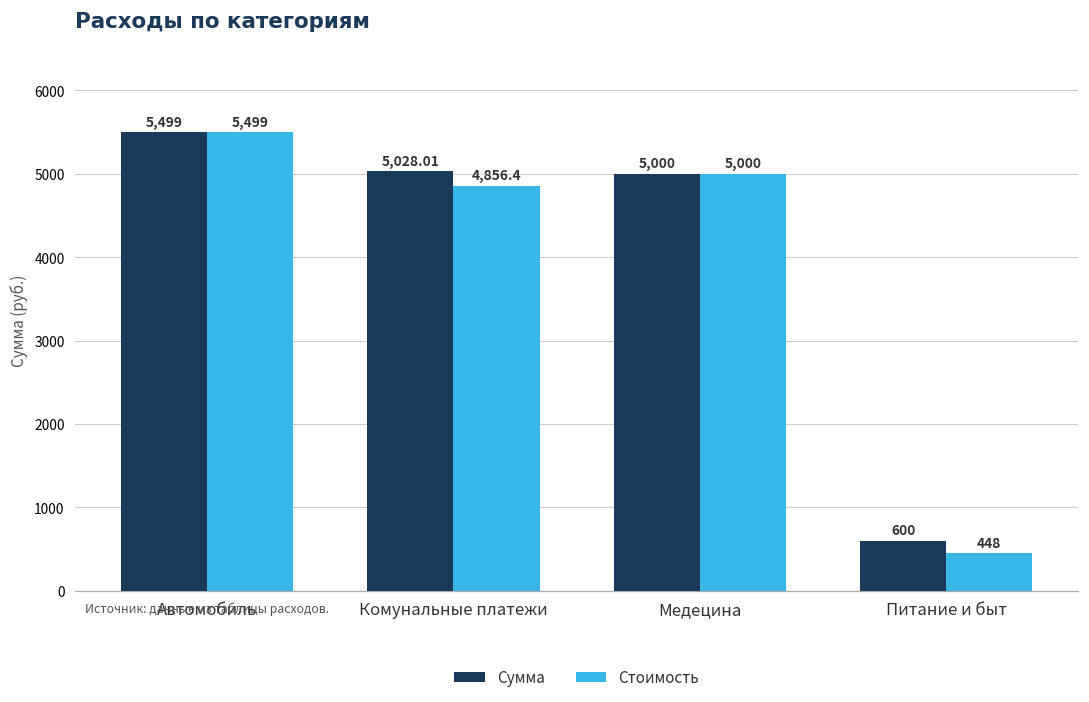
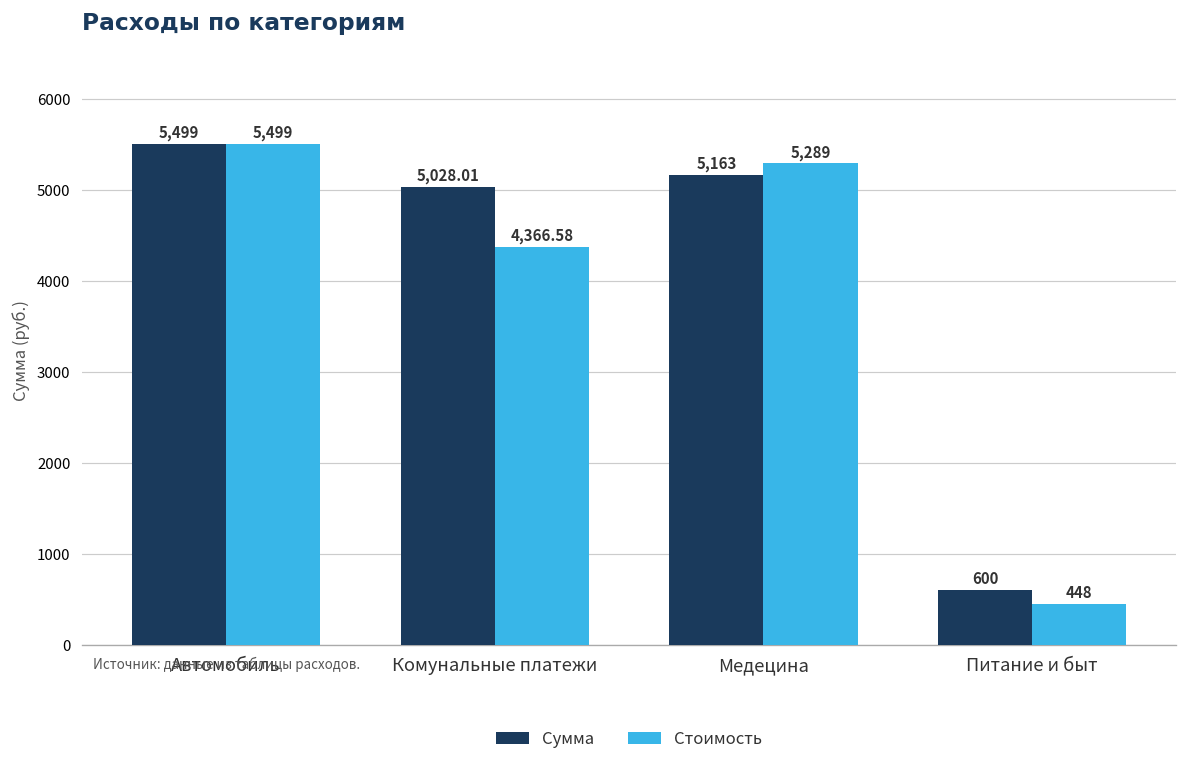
  {
    "Сумма": {
      "Автомобиль": "5,499",
      "Комунальные платежи": "5,028.01",
-     "Медецина": "5,000",
+     "Медецина": "5,163",
      "Питание и быт": "600"
    },
    "Стоимость": {
      "Автомобиль": "5,499",
-     "Комунальные платежи": "4,856.4",
-     "Медецина": "5,000",
+     "Комунальные платежи": "4,366.58",
+     "Медецина": "5,289",
      "Питание и быт": "448"
    }
  }
